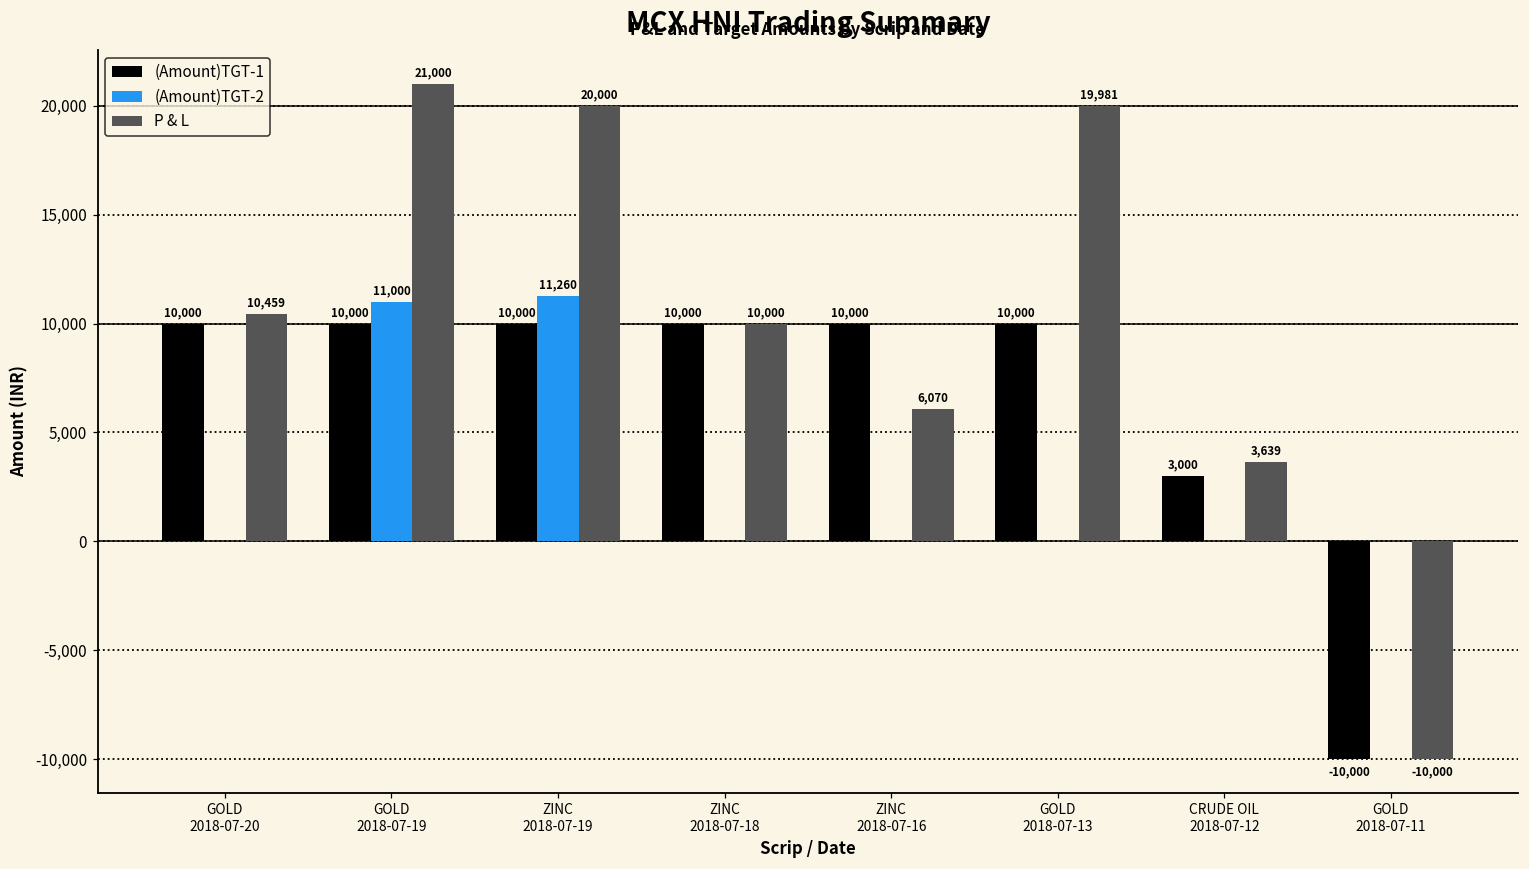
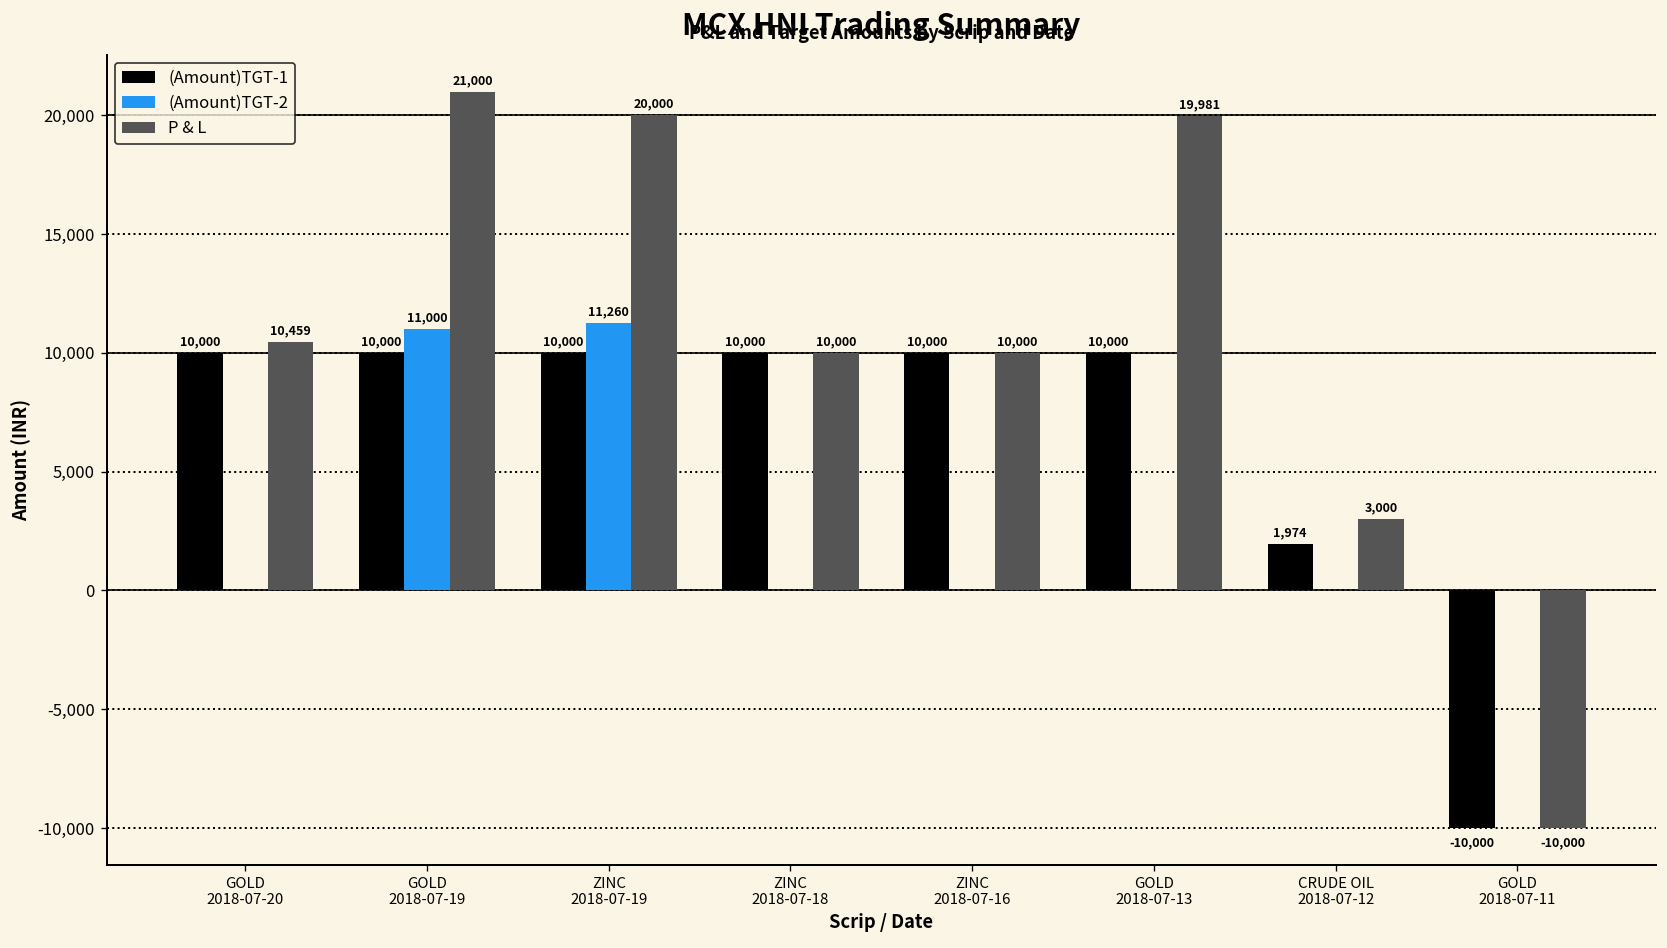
  {
    "(Amount)TGT-1": {
      "GOLD 2018-07-20": "10,000",
      "GOLD 2018-07-19": "10,000",
      "ZINC 2018-07-19": "10,000",
      "ZINC 2018-07-18": "10,000",
      "ZINC 2018-07-16": "10,000",
      "GOLD 2018-07-13": "10,000",
-     "CRUDE OIL 2018-07-12": "3,000",
+     "CRUDE OIL 2018-07-12": "1,974",
      "GOLD 2018-07-11": "-10,000"
    },
    "(Amount)TGT-2": {
      "GOLD 2018-07-19": "11,000",
      "ZINC 2018-07-19": "11,260"
    },
    "P & L": {
      "GOLD 2018-07-20": "10,459",
      "GOLD 2018-07-19": "21,000",
      "ZINC 2018-07-19": "20,000",
      "ZINC 2018-07-18": "10,000",
-     "ZINC 2018-07-16": "6,070",
+     "ZINC 2018-07-16": "10,000",
      "GOLD 2018-07-13": "19,981",
-     "CRUDE OIL 2018-07-12": "3,639",
+     "CRUDE OIL 2018-07-12": "3,000",
      "GOLD 2018-07-11": "-10,000"
    }
  }
